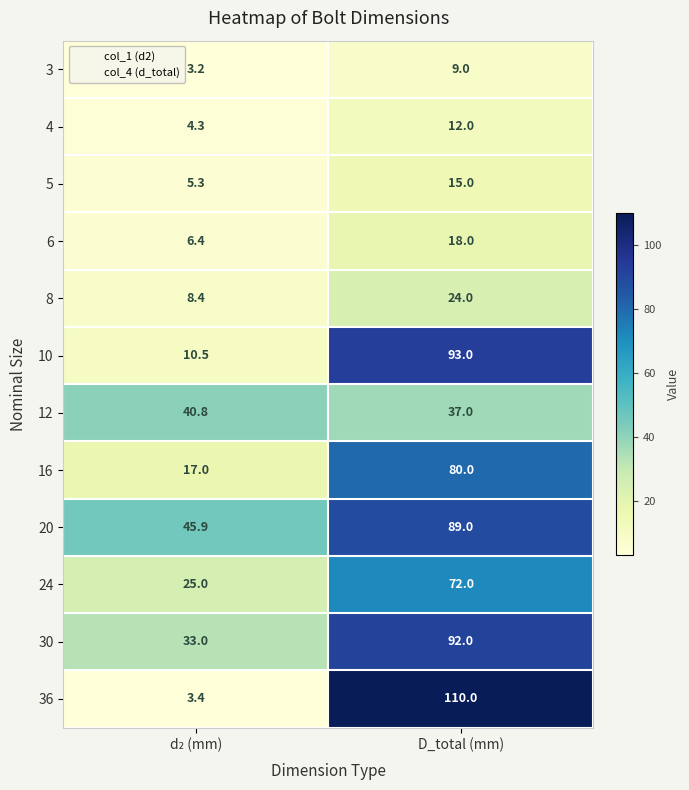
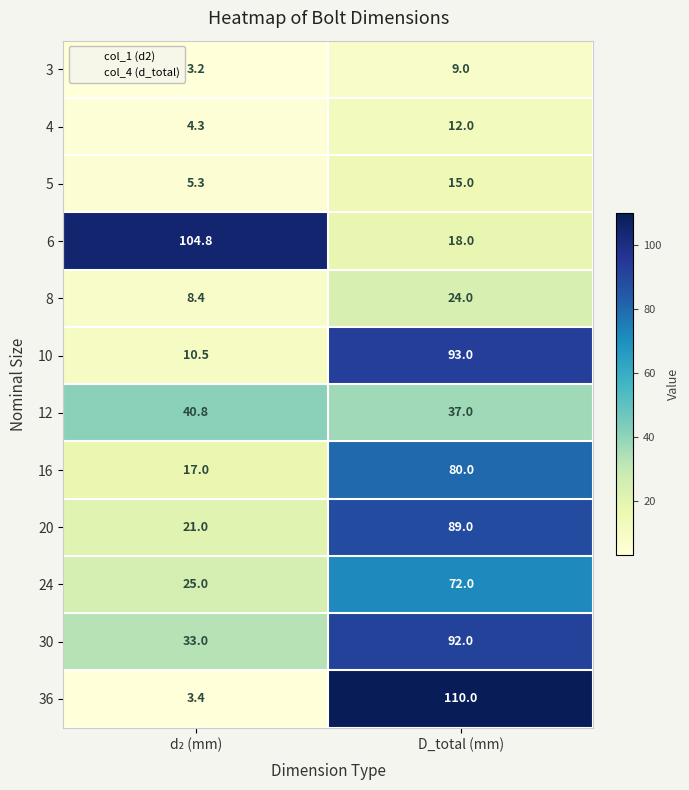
  {
    "6": {
-     "d₂ (mm)": 6.4
+     "d₂ (mm)": 104.8
    },
    "20": {
-     "d₂ (mm)": 45.9
+     "d₂ (mm)": 21.0
    }
  }
